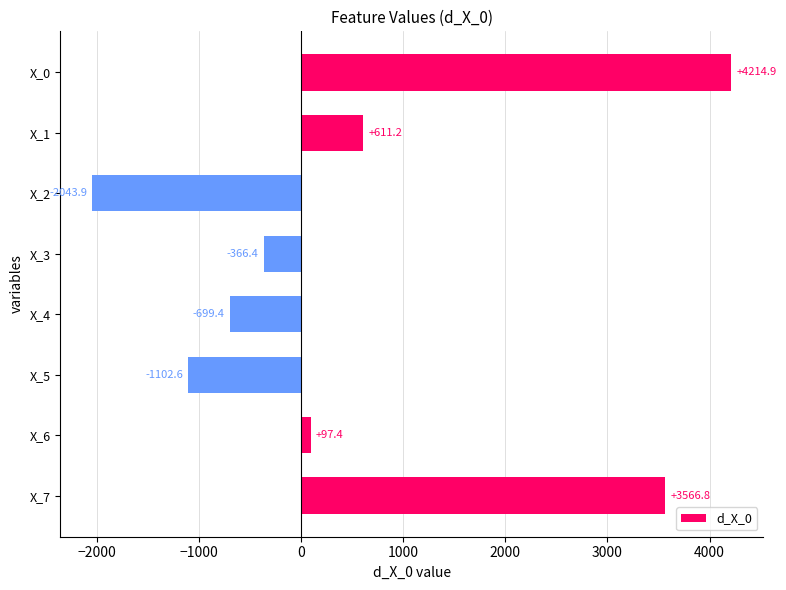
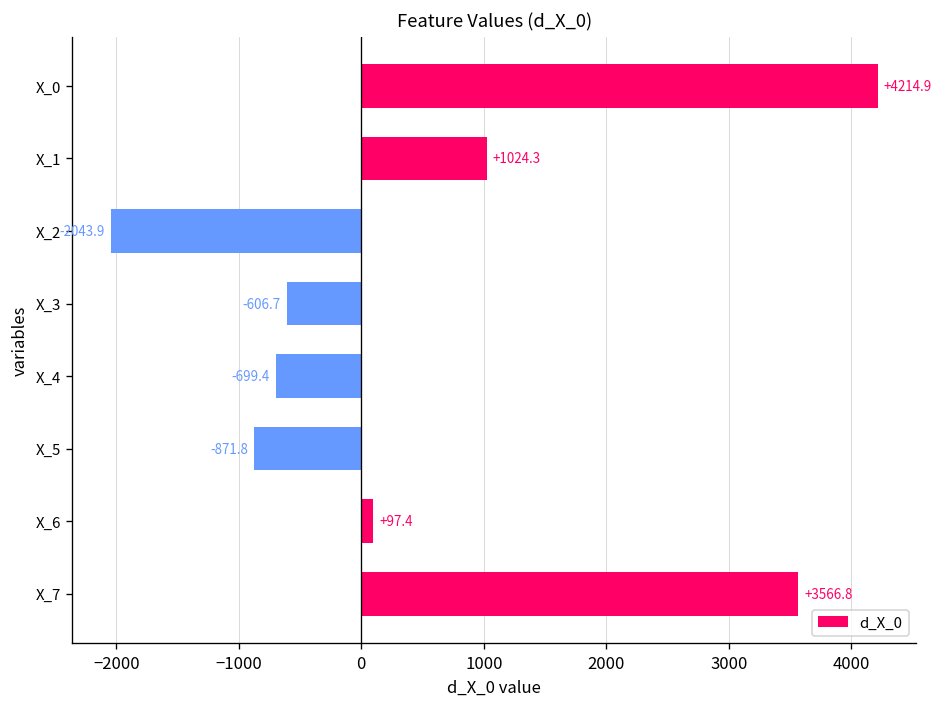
  {
    "X_0": "+4214.9",
-   "X_1": "+611.2",
+   "X_1": "+1024.3",
    "X_2": "-2043.9",
-   "X_3": "-366.4",
+   "X_3": "-606.7",
    "X_4": "-699.4",
-   "X_5": "-1102.6",
+   "X_5": "-871.8",
    "X_6": "+97.4",
    "X_7": "+3566.8"
  }
